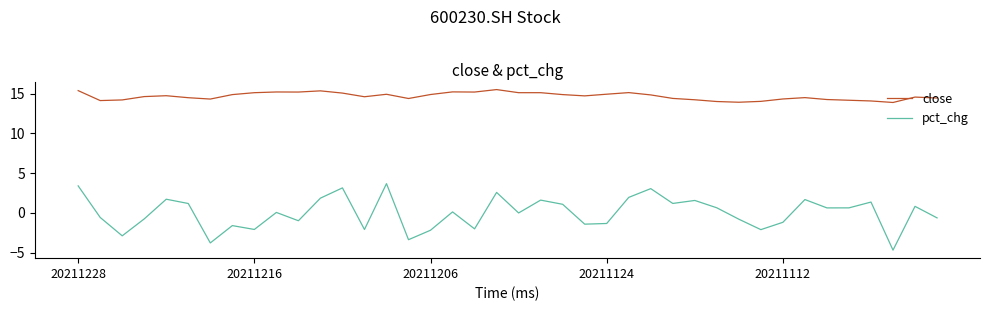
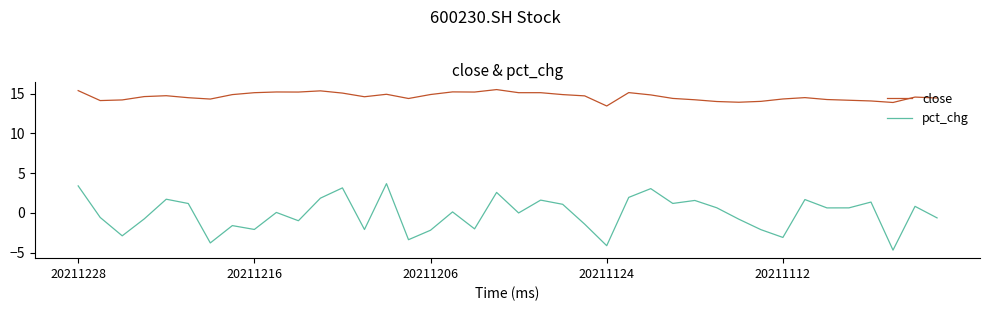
  {
    "close": {
      "20211228": 15,
      "20211216": 15,
      "20211206": 15,
-     "20211124": 15,
+     "20211124": 13,
      "20211112": 14
    },
    "pct_chg": {
      "20211228": 3,
      "20211216": -2,
      "20211206": -2,
-     "20211124": -1,
-     "20211112": -1
+     "20211124": -4,
+     "20211112": -3
    }
  }
